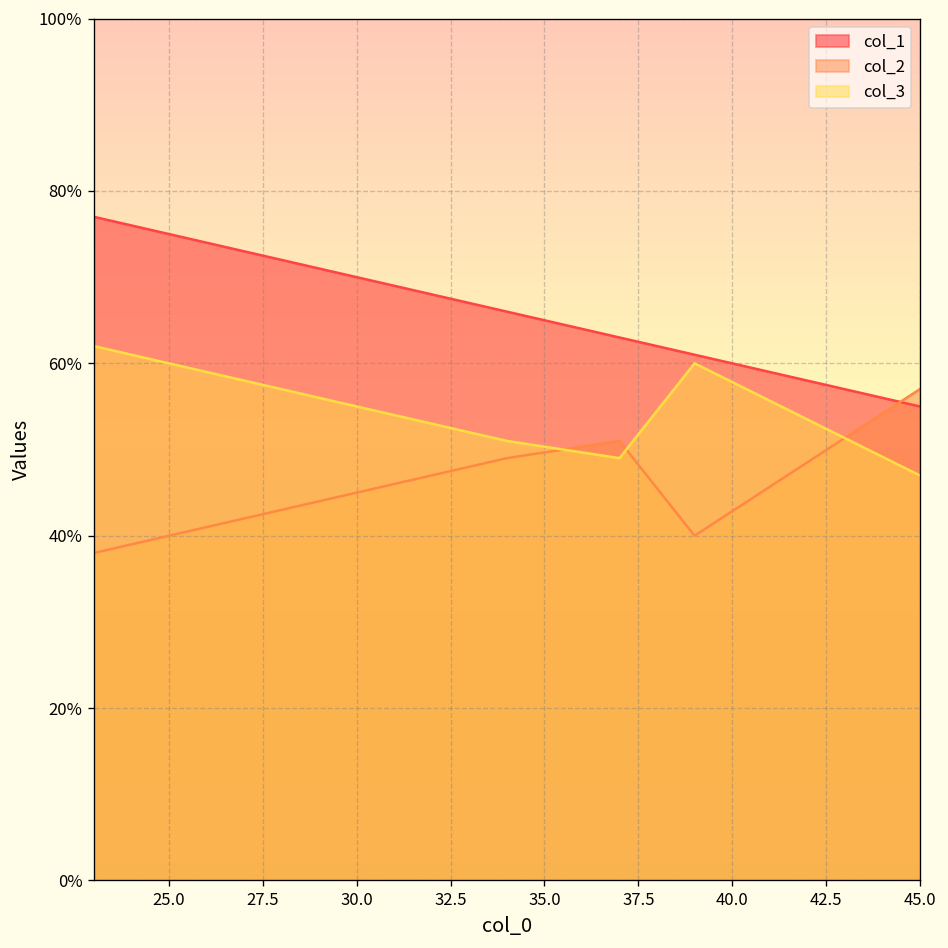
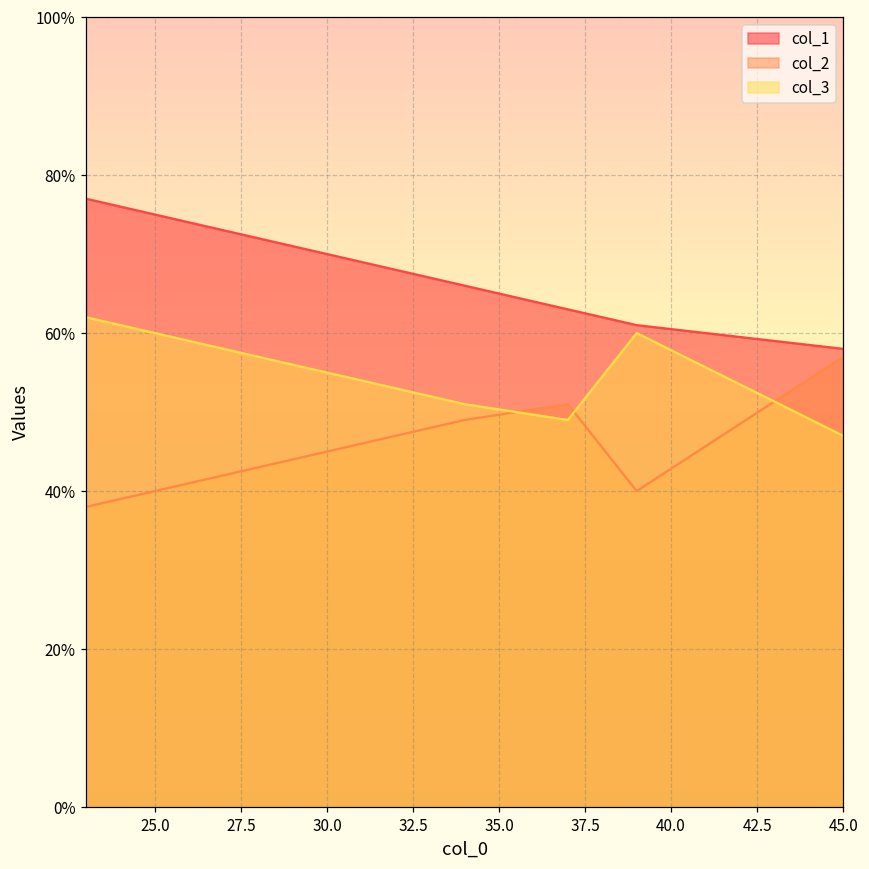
  {
    "col_1": {
-     "45.0": "55%"
+     "45.0": "58%"
    },
    "col_2": {
      "45.0": "57%"
    },
    "col_3": {
      "45.0": "47%"
    }
  }
